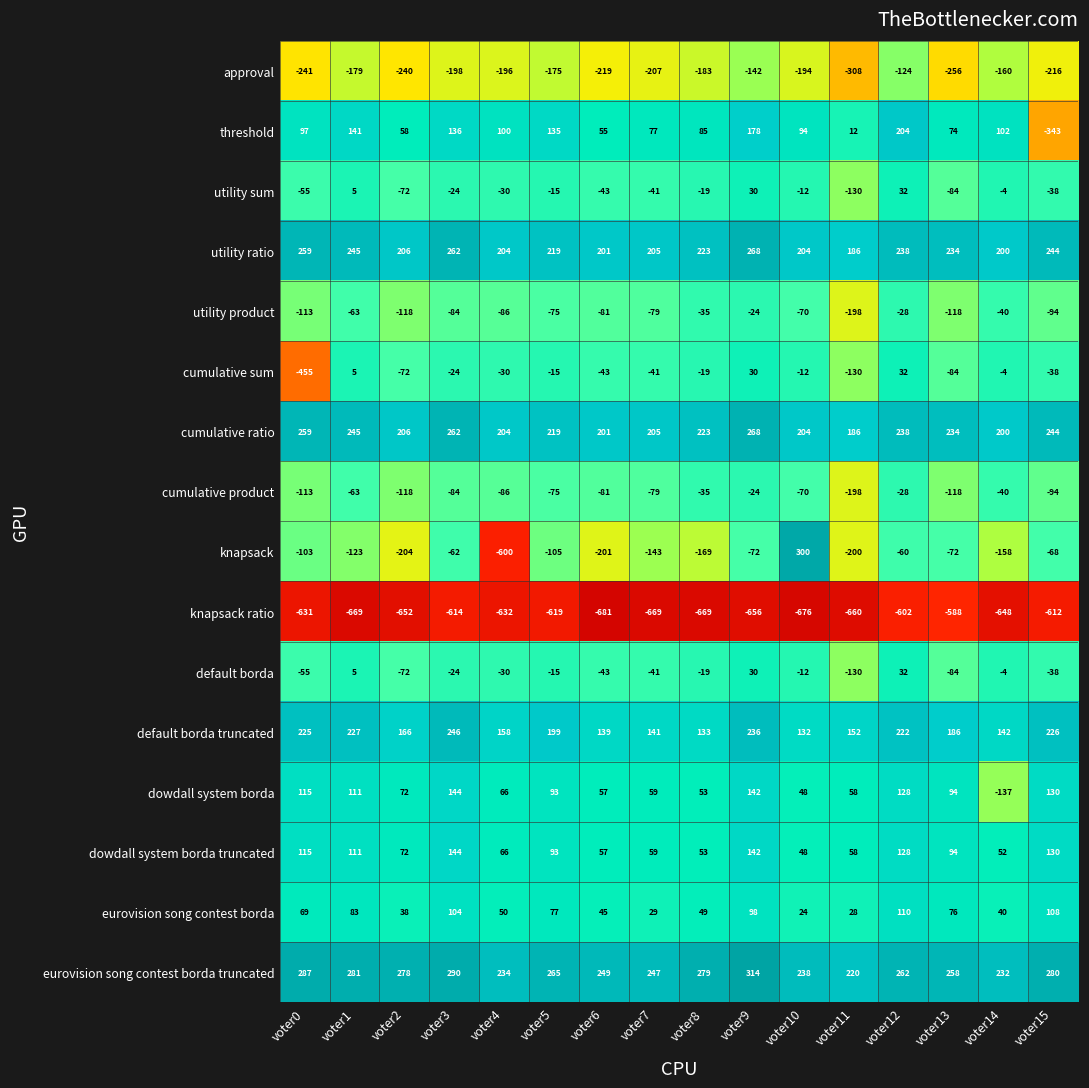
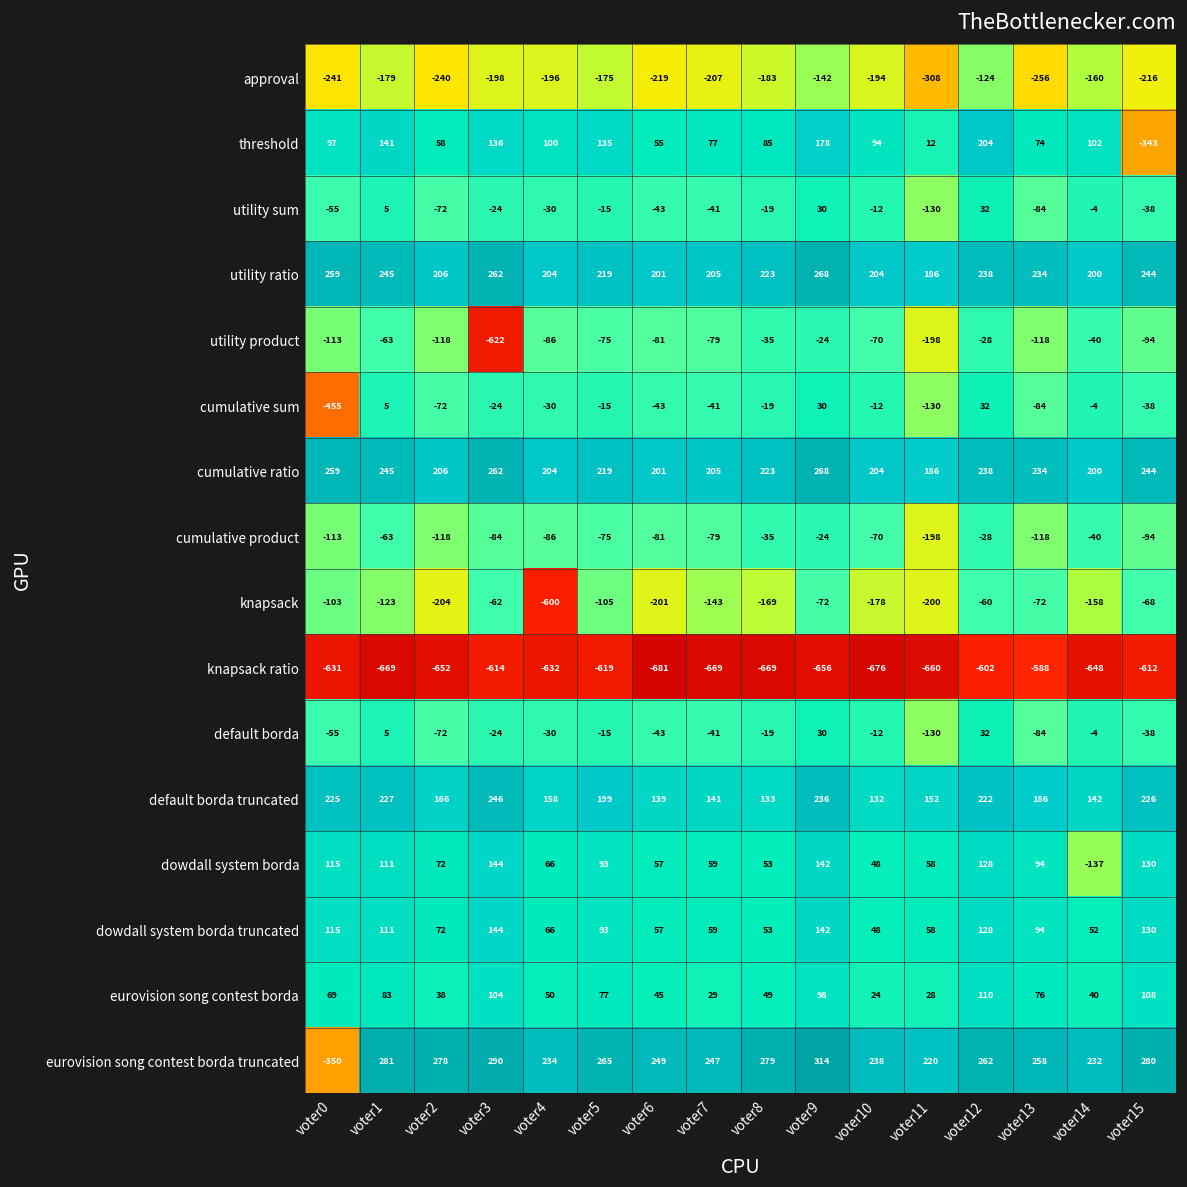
  {
    "utility product": {
      "voter0": -113,
      "voter1": -63,
      "voter2": -118,
-     "voter3": -84,
+     "voter3": -622,
      "voter4": -86,
      "voter5": -75,
      "voter6": -81,
      "voter7": -79,
      "voter8": -35,
      "voter9": -24,
      "voter10": -70,
      "voter11": -198,
      "voter12": -28,
      "voter13": -118,
      "voter14": -40,
      "voter15": -94
    },
    "knapsack": {
      "voter0": -103,
      "voter1": -123,
      "voter2": -204,
      "voter3": -62,
      "voter4": -600,
      "voter5": -105,
      "voter6": -201,
      "voter7": -143,
      "voter8": -169,
      "voter9": -72,
-     "voter10": 300,
+     "voter10": -178,
      "voter11": -200,
      "voter12": -60,
      "voter13": -72,
      "voter14": -158,
      "voter15": -68
    },
    "eurovision song contest borda truncated": {
-     "voter0": 287,
+     "voter0": -350,
      "voter1": 281,
      "voter2": 278,
      "voter3": 290,
      "voter4": 234,
      "voter5": 265,
      "voter6": 249,
      "voter7": 247,
      "voter8": 279,
      "voter9": 314,
      "voter10": 238,
      "voter11": 220,
      "voter12": 262,
      "voter13": 258,
      "voter14": 232,
      "voter15": 280
    }
  }
